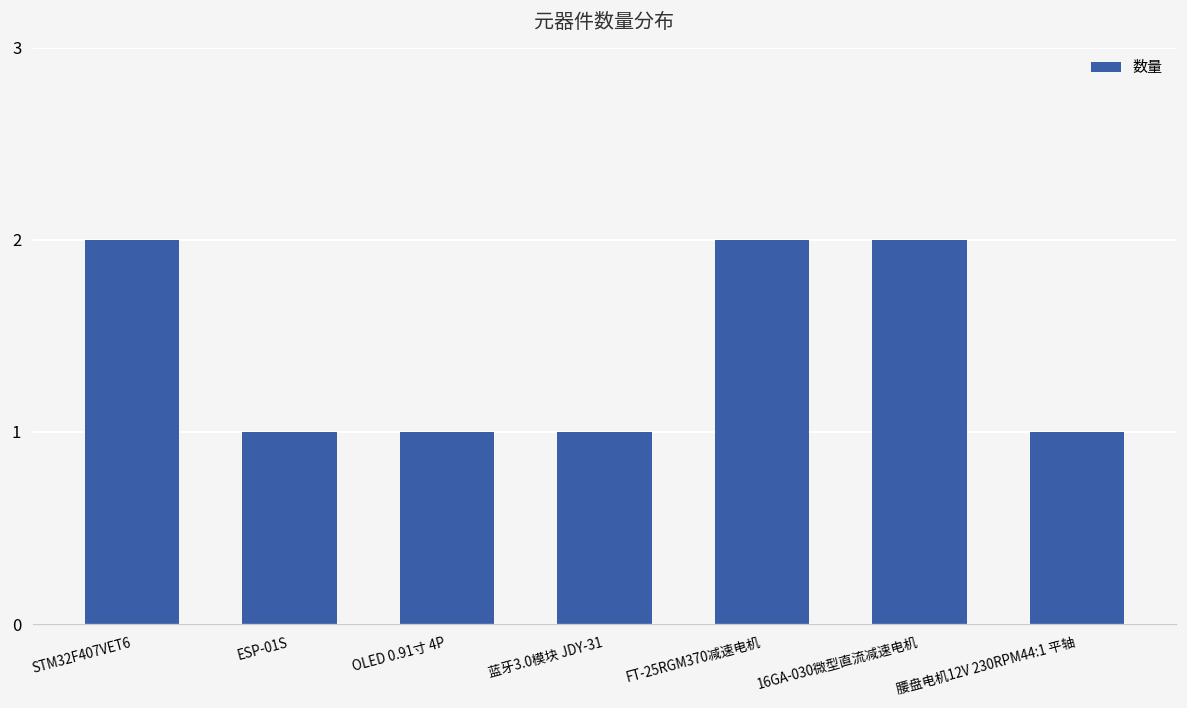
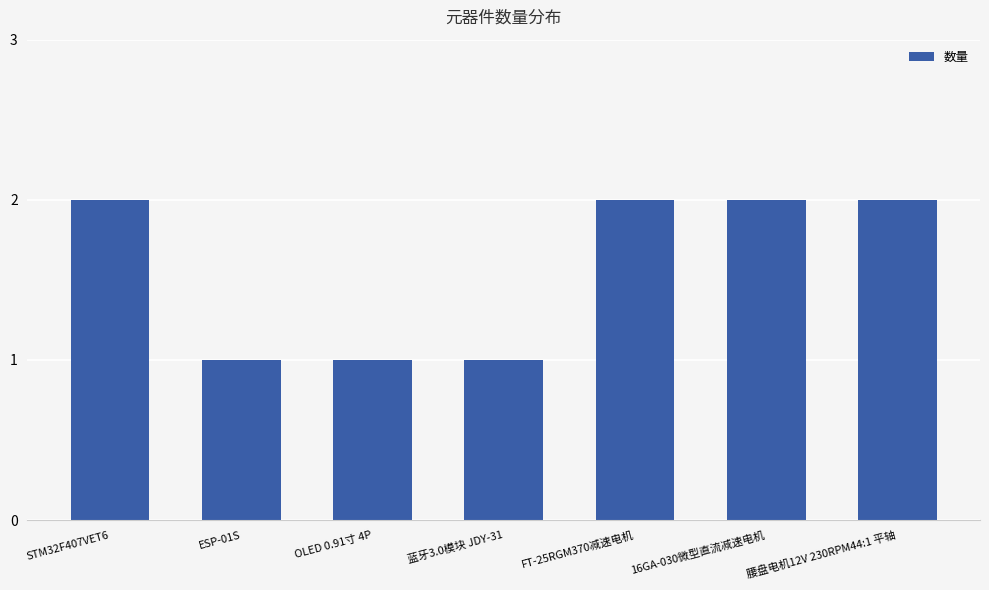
  {
    "STM32F407VET6": 2,
    "ESP-01S": 1,
    "OLED 0.91寸 4P": 1,
    "蓝牙3.0模块 JDY-31": 1,
    "FT-25RGM370减速电机": 2,
    "16GA-030微型直流减速电机": 2,
-   "腰盘电机12V 230RPM44:1 平轴": 1
+   "腰盘电机12V 230RPM44:1 平轴": 2
  }
